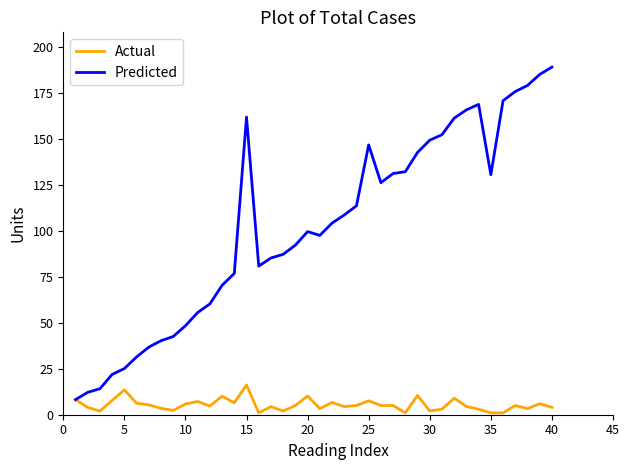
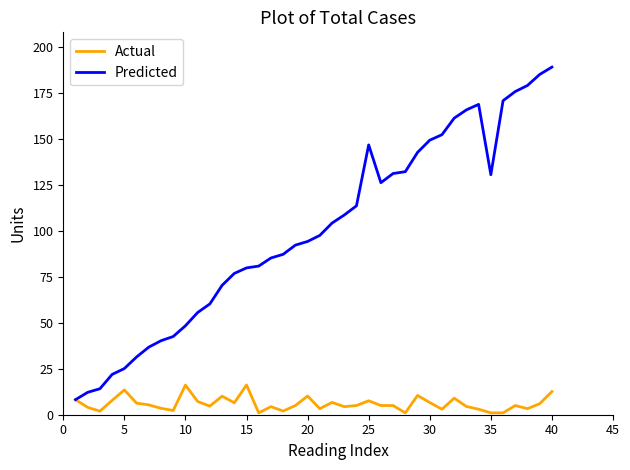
  {
    "Actual": {
      "5": 14,
-     "10": 6,
+     "10": 16,
      "15": 16,
      "20": 10,
      "25": 8,
-     "30": 2,
+     "30": 7,
      "35": 1,
-     "40": 4
+     "40": 13
    },
    "Predicted": {
      "5": 25,
      "10": 48,
-     "15": 162,
-     "20": 100,
+     "15": 80,
+     "20": 94,
      "25": 147,
      "30": 150,
      "35": 131,
      "40": 189
    }
  }
